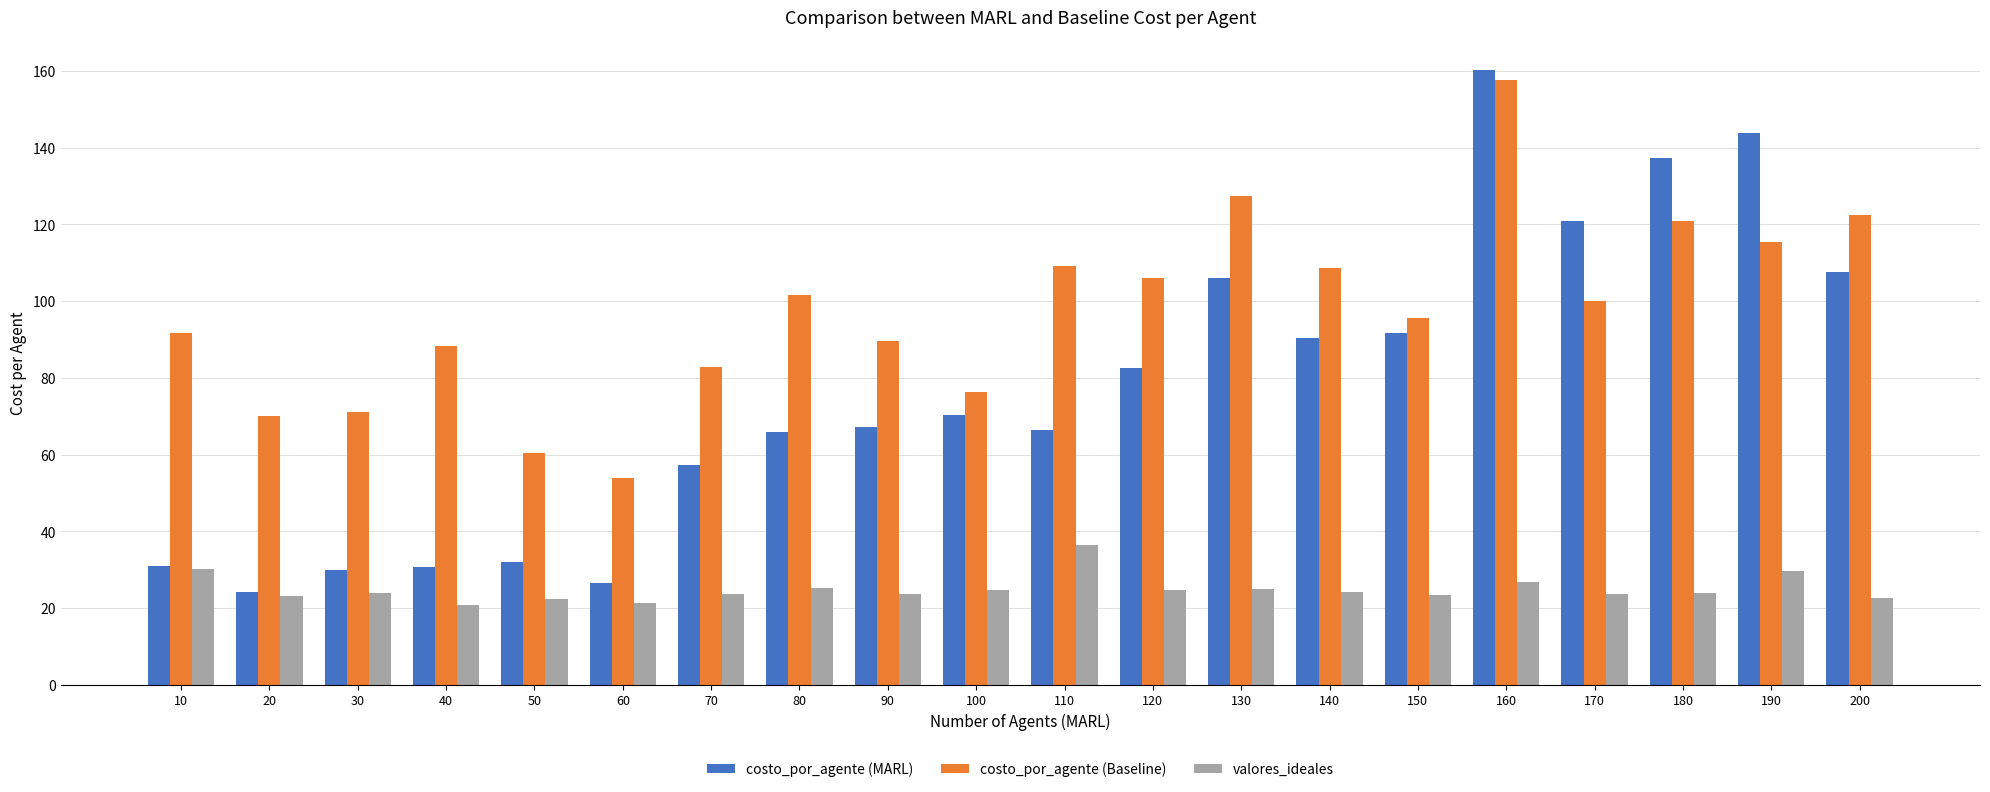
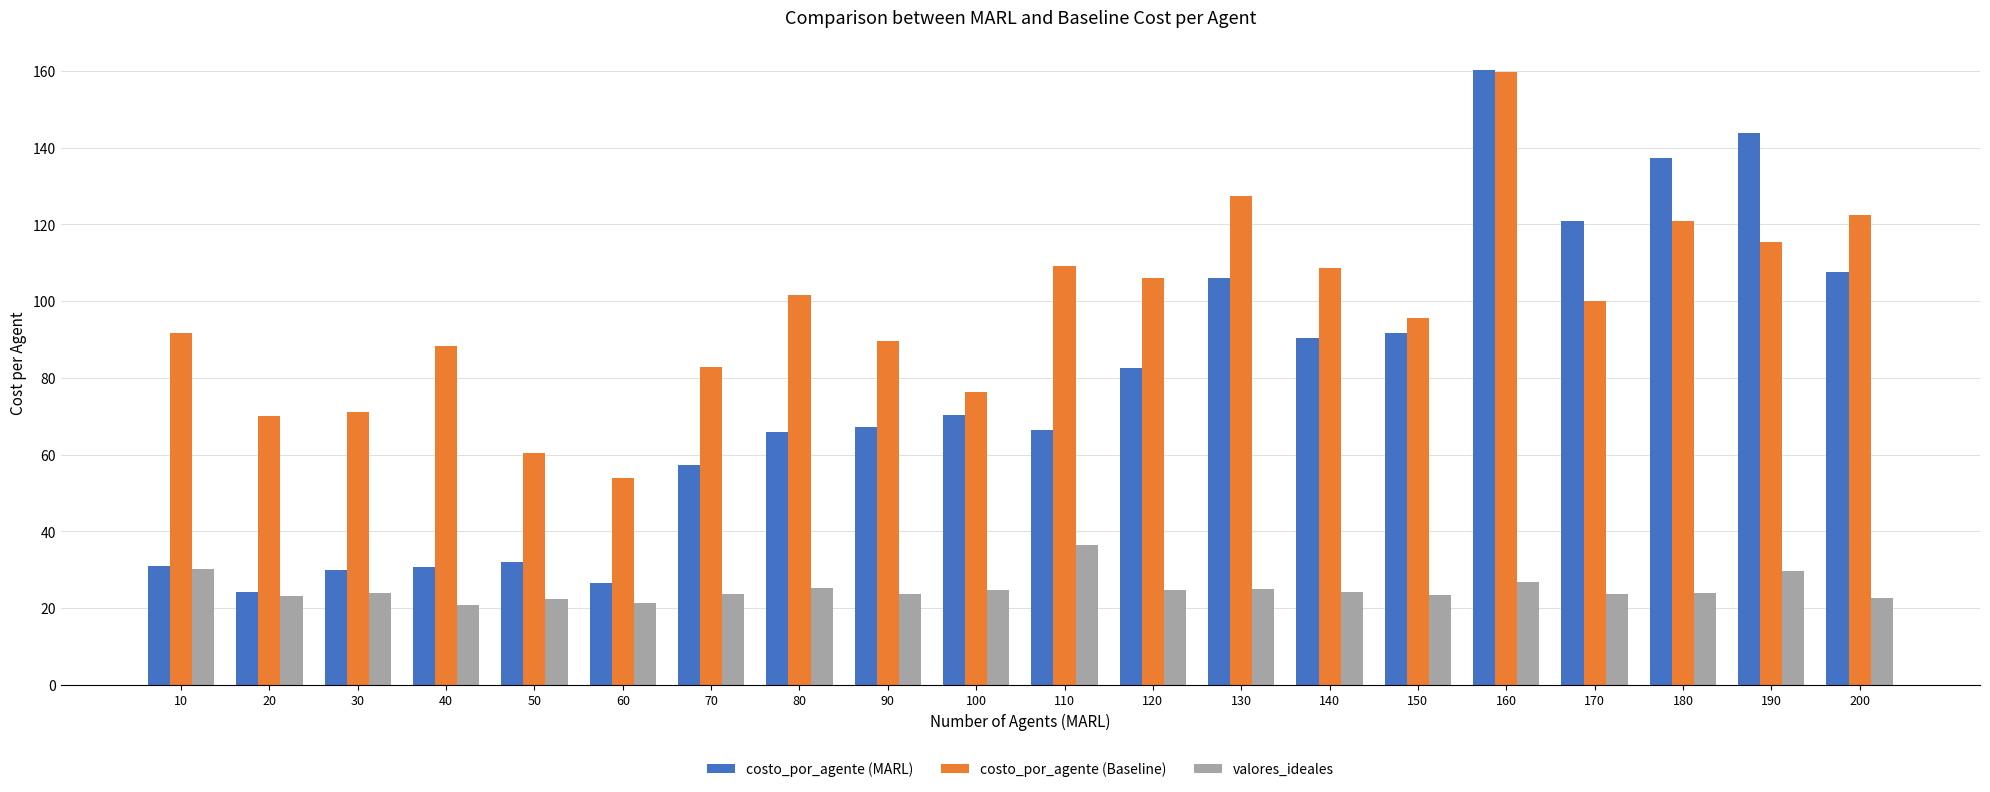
  {
    "costo_por_agente (MARL)": {
      "10": 31,
      "20": 24,
      "30": 30,
      "40": 31,
      "50": 32,
      "60": 27,
      "70": 57,
      "80": 66,
      "90": 67,
      "100": 70,
      "110": 66,
      "120": 83,
      "130": 106,
      "140": 90,
      "150": 92,
      "160": 160,
      "170": 121,
      "180": 137,
      "190": 144,
      "200": 108
    },
    "costo_por_agente (Baseline)": {
      "10": 92,
      "20": 70,
      "30": 71,
      "40": 88,
      "50": 60,
      "60": 54,
      "70": 83,
      "80": 102,
      "90": 90,
      "100": 76,
      "110": 109,
      "120": 106,
      "130": 127,
      "140": 109,
      "150": 96,
-     "160": 158,
+     "160": 160,
      "170": 100,
      "180": 121,
      "190": 115,
      "200": 123
    },
    "valores_ideales": {
      "10": 30,
      "20": 23,
      "30": 24,
      "40": 21,
      "50": 22,
      "60": 21,
      "70": 24,
      "80": 25,
      "90": 24,
      "100": 25,
      "110": 37,
      "120": 25,
      "130": 25,
      "140": 24,
      "150": 23,
      "160": 27,
      "170": 24,
      "180": 24,
      "190": 30,
      "200": 23
    }
  }
